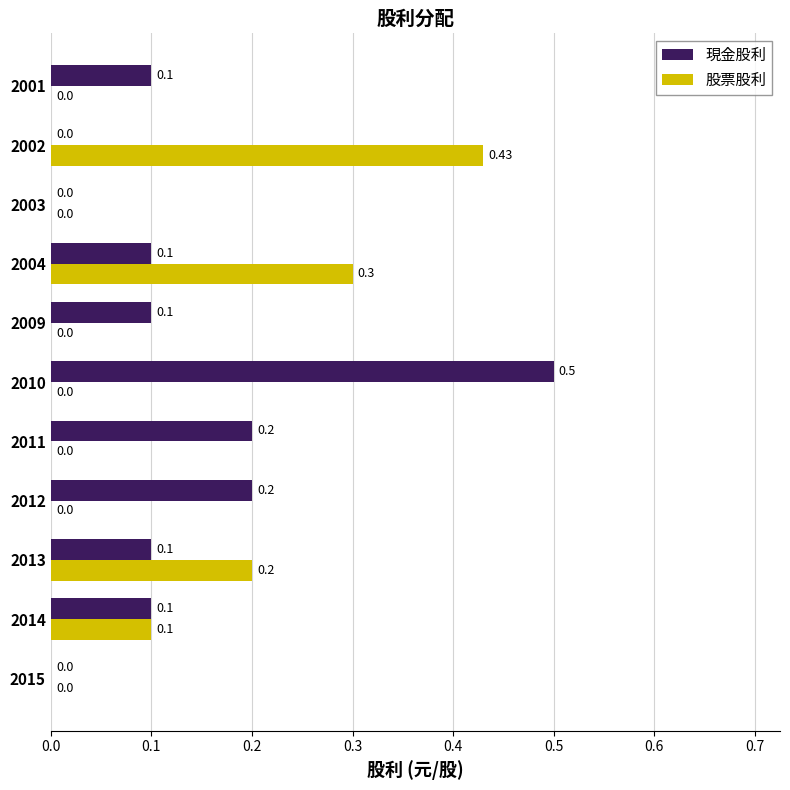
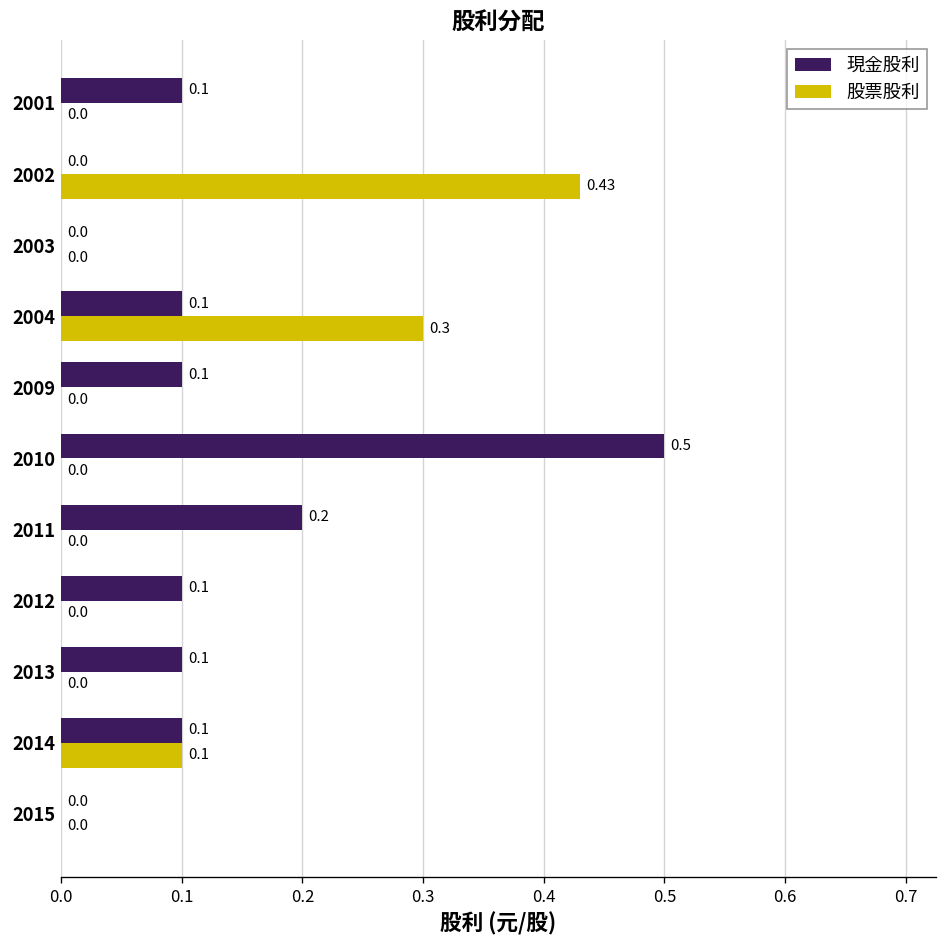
  {
    "現金股利": {
      "2001": 0.1,
      "2002": 0.0,
      "2003": 0.0,
      "2004": 0.1,
      "2009": 0.1,
      "2010": 0.5,
      "2011": 0.2,
-     "2012": 0.2,
+     "2012": 0.1,
      "2013": 0.1,
      "2014": 0.1,
      "2015": 0.0
    },
    "股票股利": {
      "2001": 0.0,
      "2002": 0.43,
      "2003": 0.0,
      "2004": 0.3,
      "2009": 0.0,
      "2010": 0.0,
      "2011": 0.0,
      "2012": 0.0,
-     "2013": 0.2,
+     "2013": 0.0,
      "2014": 0.1,
      "2015": 0.0
    }
  }
